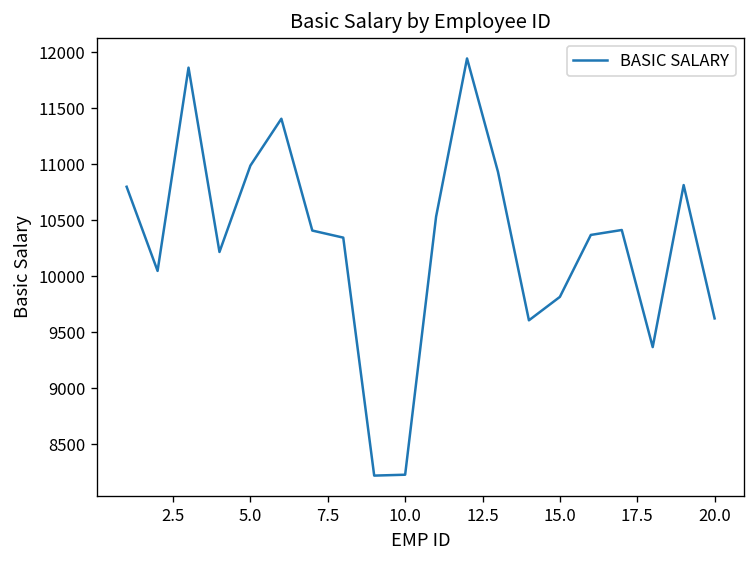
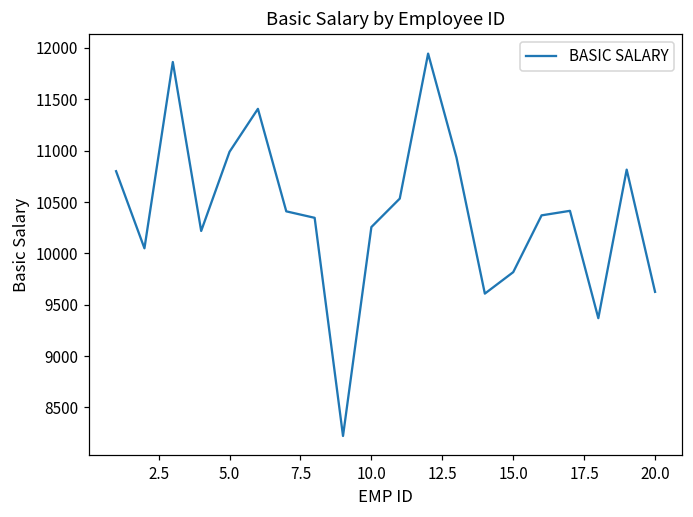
  {
    "5.0": 11000,
-   "10.0": 8200,
+   "10.0": 10300,
    "15.0": 9800,
    "20.0": 9600
  }
